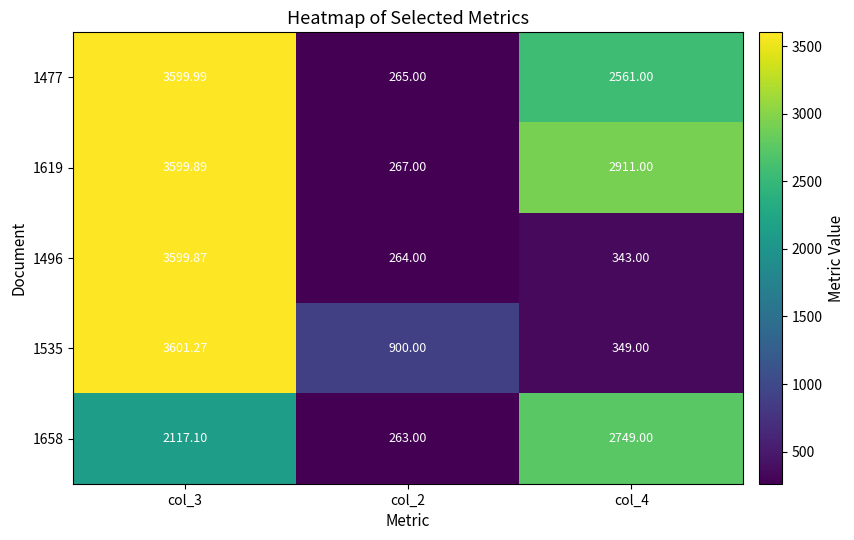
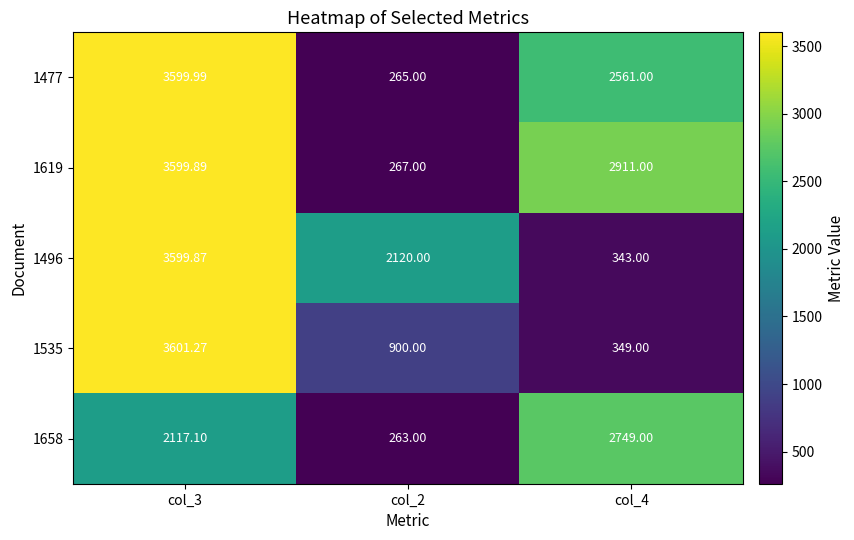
  {
    "1477": {
      "col_3": 3599.99,
      "col_2": 265.00,
      "col_4": 2561.00
    },
    "1619": {
      "col_3": 3599.89,
      "col_2": 267.00,
      "col_4": 2911.00
    },
    "1496": {
      "col_3": 3599.87,
-     "col_2": 264.00,
+     "col_2": 2120.00,
      "col_4": 343.00
    },
    "1535": {
      "col_3": 3601.27,
      "col_2": 900.00,
      "col_4": 349.00
    },
    "1658": {
      "col_3": 2117.10,
      "col_2": 263.00,
      "col_4": 2749.00
    }
  }
